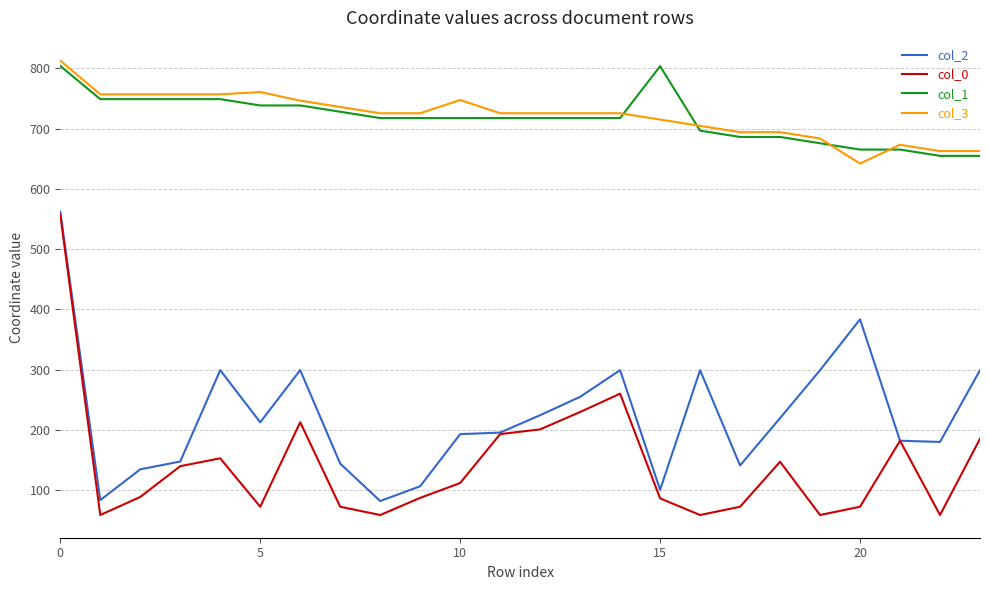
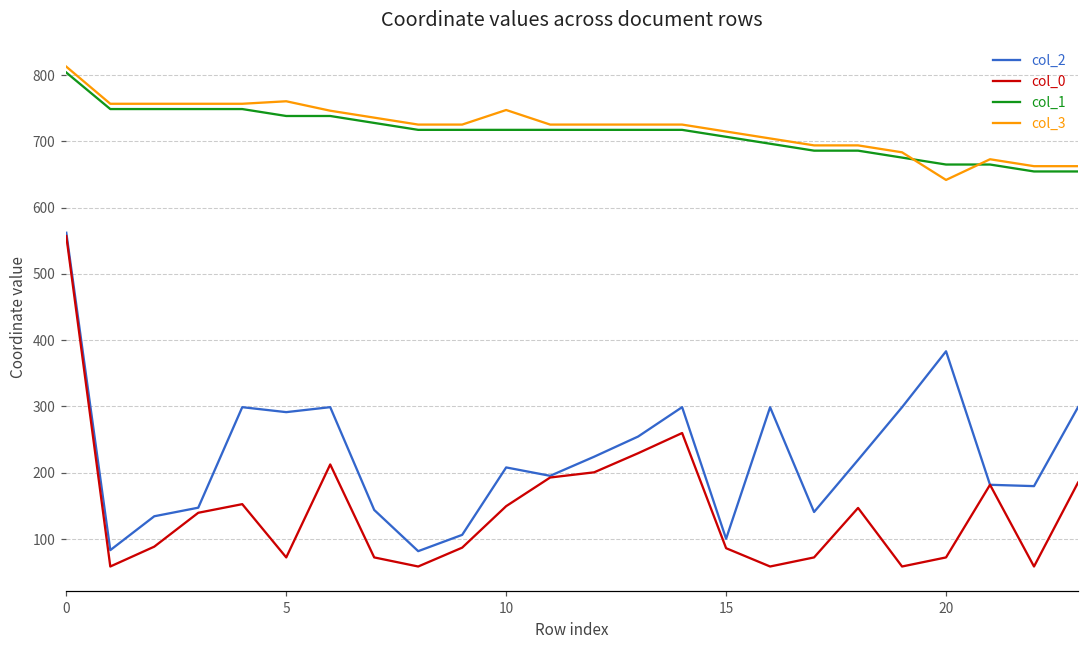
  {
    "col_2": {
      "0": 560,
-     "5": 210,
-     "10": 190,
+     "5": 290,
+     "10": 210,
      "15": 100,
      "20": 380
    },
    "col_0": {
      "0": 560,
      "5": 70,
-     "10": 110,
+     "10": 150,
      "15": 90,
      "20": 70
    },
    "col_1": {
      "0": 800,
      "5": 740,
      "10": 720,
-     "15": 800,
+     "15": 710,
      "20": 670
    },
    "col_3": {
      "0": 810,
      "5": 760,
      "10": 750,
      "15": 710,
      "20": 640
    }
  }
